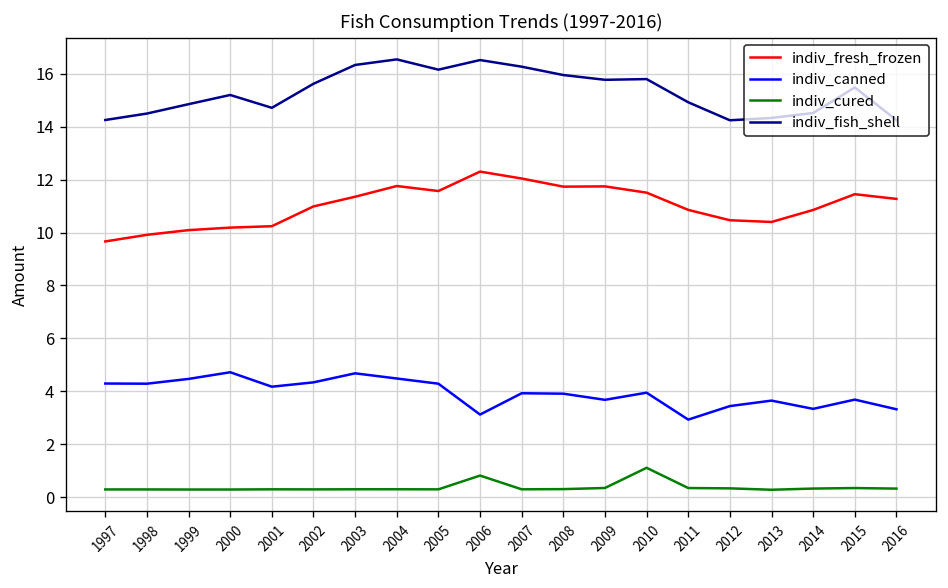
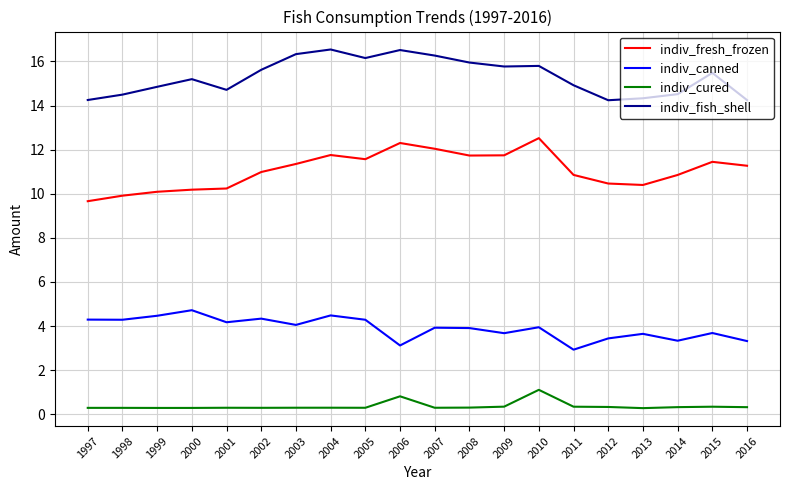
  {
    "indiv_fresh_frozen": {
      "1997": 9.7,
      "1998": 9.9,
      "1999": 10.1,
      "2000": 10.2,
      "2001": 10.2,
      "2002": 11.0,
      "2003": 11.4,
      "2004": 11.8,
      "2005": 11.6,
      "2006": 12.3,
      "2007": 12.0,
      "2008": 11.7,
      "2009": 11.7,
-     "2010": 11.5,
+     "2010": 12.5,
      "2011": 10.9,
      "2012": 10.5,
      "2013": 10.4,
      "2014": 10.9,
      "2015": 11.4,
      "2016": 11.3
    },
    "indiv_canned": {
      "1997": 4.3,
      "1998": 4.3,
      "1999": 4.5,
      "2000": 4.7,
      "2001": 4.2,
      "2002": 4.3,
-     "2003": 4.7,
+     "2003": 4.1,
      "2004": 4.5,
      "2005": 4.3,
      "2006": 3.1,
      "2007": 3.9,
      "2008": 3.9,
      "2009": 3.7,
      "2010": 3.9,
      "2011": 2.9,
      "2012": 3.4,
      "2013": 3.6,
      "2014": 3.3,
      "2015": 3.7,
      "2016": 3.3
    },
    "indiv_cured": {
      "1997": 0.3,
      "1998": 0.3,
      "1999": 0.3,
      "2000": 0.3,
      "2001": 0.3,
      "2002": 0.3,
      "2003": 0.3,
      "2004": 0.3,
      "2005": 0.3,
      "2006": 0.8,
      "2007": 0.3,
      "2008": 0.3,
      "2009": 0.3,
      "2010": 1.1,
      "2011": 0.3,
      "2012": 0.3,
      "2013": 0.3,
      "2014": 0.3,
      "2015": 0.3,
      "2016": 0.3
    },
    "indiv_fish_shell": {
      "1997": 14.3,
      "1998": 14.5,
      "1999": 14.8,
      "2000": 15.2,
      "2001": 14.7,
      "2002": 15.6,
      "2003": 16.3,
      "2004": 16.5,
      "2005": 16.2,
      "2006": 16.5,
      "2007": 16.3,
      "2008": 15.9,
      "2009": 15.8,
      "2010": 15.8,
      "2011": 14.9,
      "2012": 14.2
    }
  }
